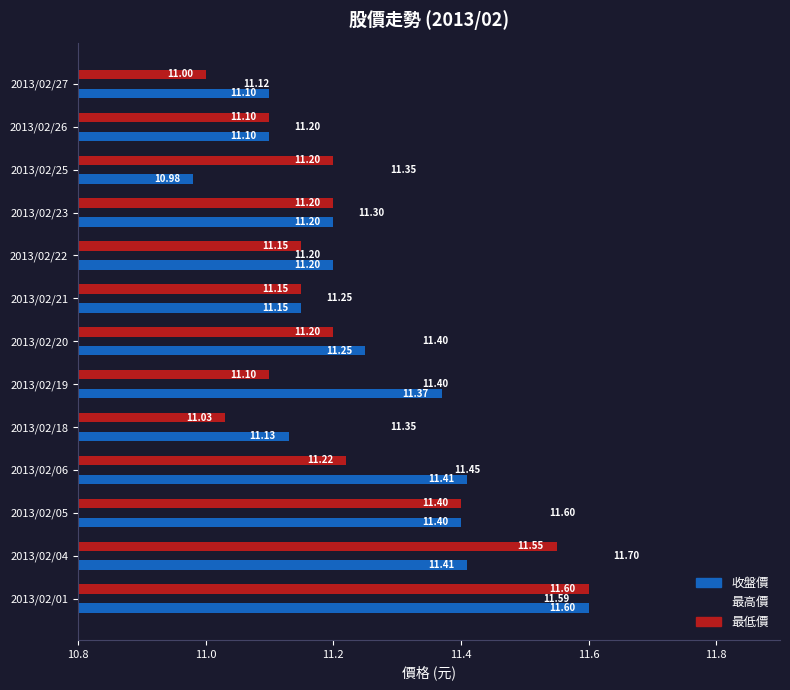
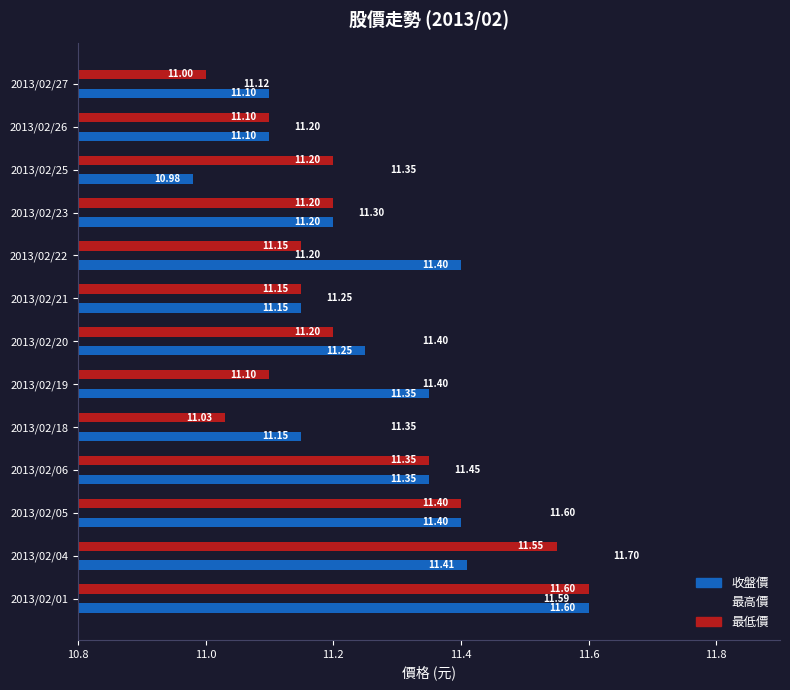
  {
    "收盤價": {
      "2013/02/27": 11.10,
      "2013/02/26": 11.10,
      "2013/02/25": 10.98,
      "2013/02/23": 11.20,
-     "2013/02/22": 11.20,
+     "2013/02/22": 11.40,
      "2013/02/21": 11.15,
      "2013/02/20": 11.25,
-     "2013/02/19": 11.37,
-     "2013/02/18": 11.13,
-     "2013/02/06": 11.41,
+     "2013/02/19": 11.35,
+     "2013/02/18": 11.15,
+     "2013/02/06": 11.35,
      "2013/02/05": 11.40,
      "2013/02/04": 11.41,
      "2013/02/01": 11.60
    },
    "最高價": {
      "2013/02/27": 11.12,
      "2013/02/26": 11.20,
      "2013/02/25": 11.35,
      "2013/02/23": 11.30,
      "2013/02/22": 11.20,
      "2013/02/21": 11.25,
      "2013/02/20": 11.40,
      "2013/02/19": 11.40,
      "2013/02/18": 11.35,
      "2013/02/06": 11.45,
      "2013/02/05": 11.60,
      "2013/02/04": 11.70,
      "2013/02/01": 11.59
    },
    "最低價": {
      "2013/02/27": 11.00,
      "2013/02/26": 11.10,
      "2013/02/25": 11.20,
      "2013/02/23": 11.20,
      "2013/02/22": 11.15,
      "2013/02/21": 11.15,
      "2013/02/20": 11.20,
      "2013/02/19": 11.10,
      "2013/02/18": 11.03,
-     "2013/02/06": 11.22,
+     "2013/02/06": 11.35,
      "2013/02/05": 11.40,
      "2013/02/04": 11.55,
      "2013/02/01": 11.60
    }
  }
